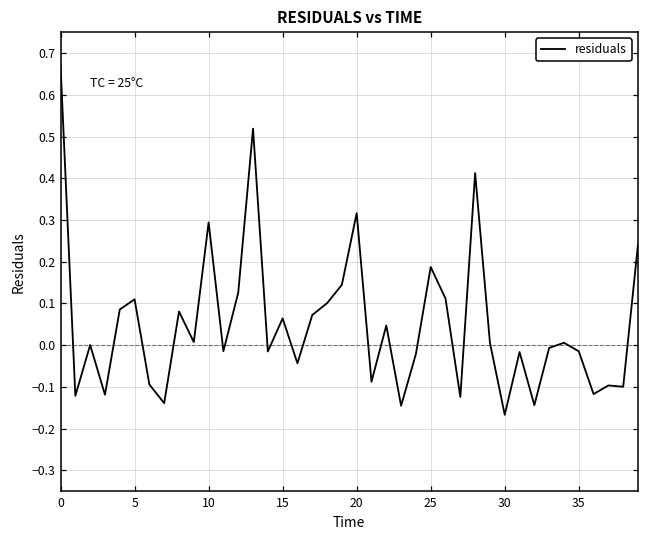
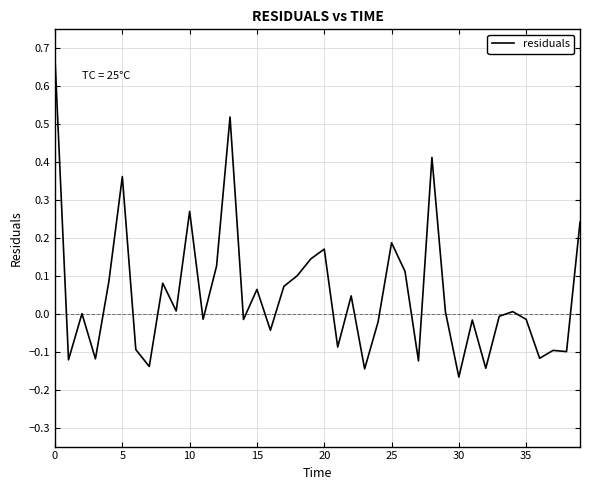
  {
    "0": 0.67,
-   "5": 0.11,
-   "10": 0.29,
+   "5": 0.36,
+   "10": 0.27,
    "15": 0.06,
-   "20": 0.32,
+   "20": 0.17,
    "25": 0.19,
    "30": -0.17,
    "35": -0.01
  }
